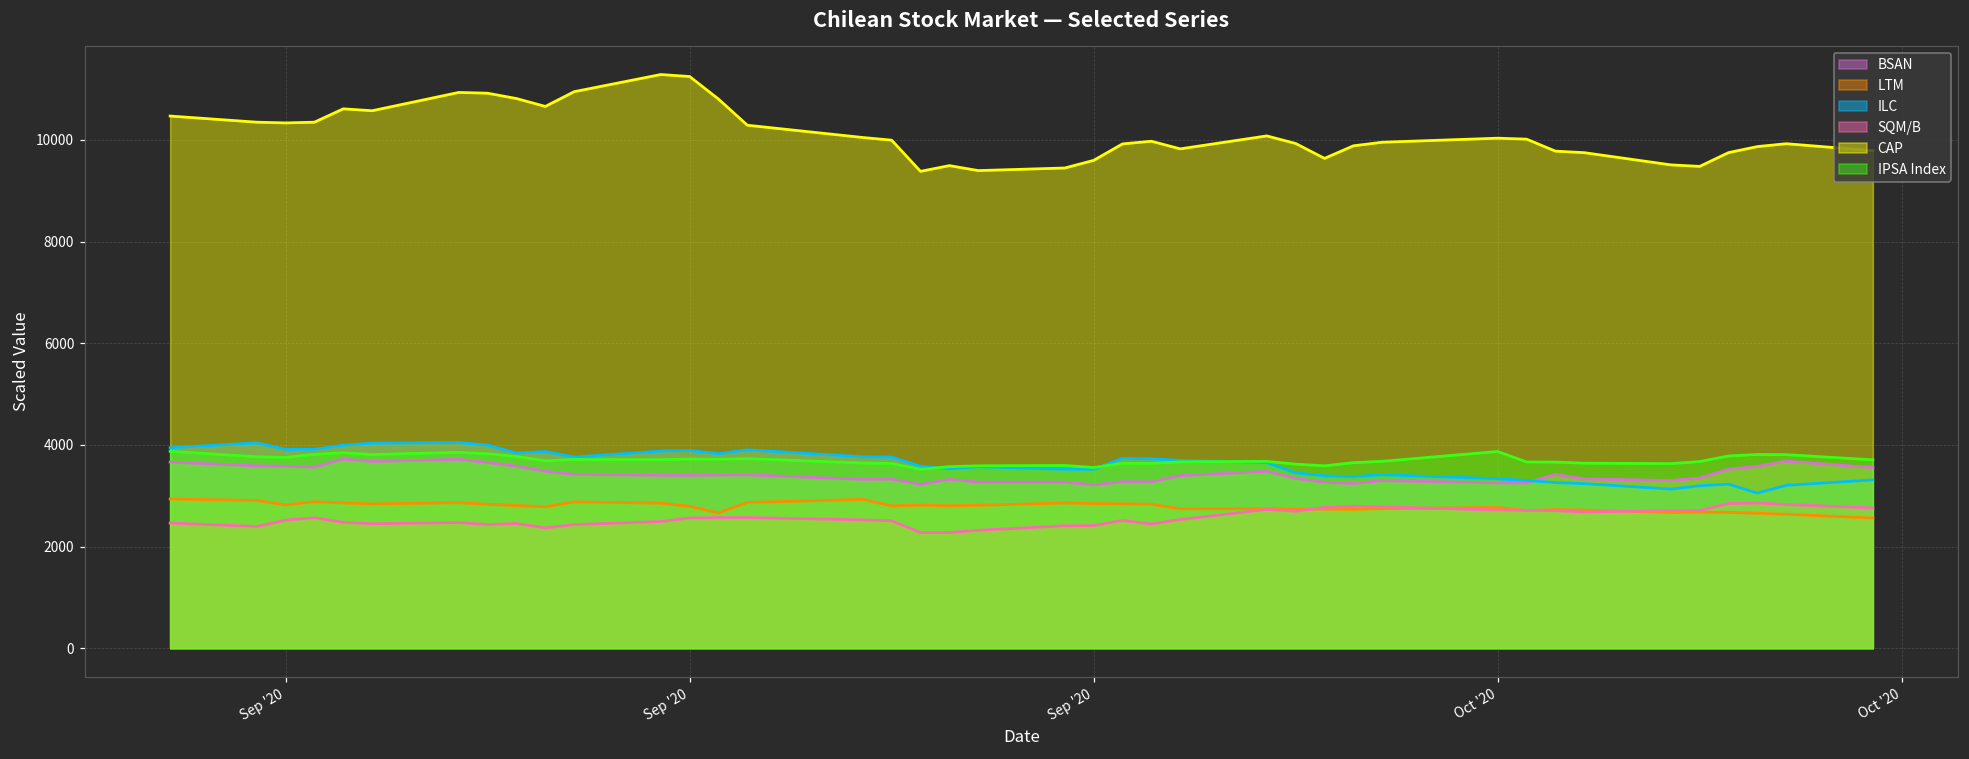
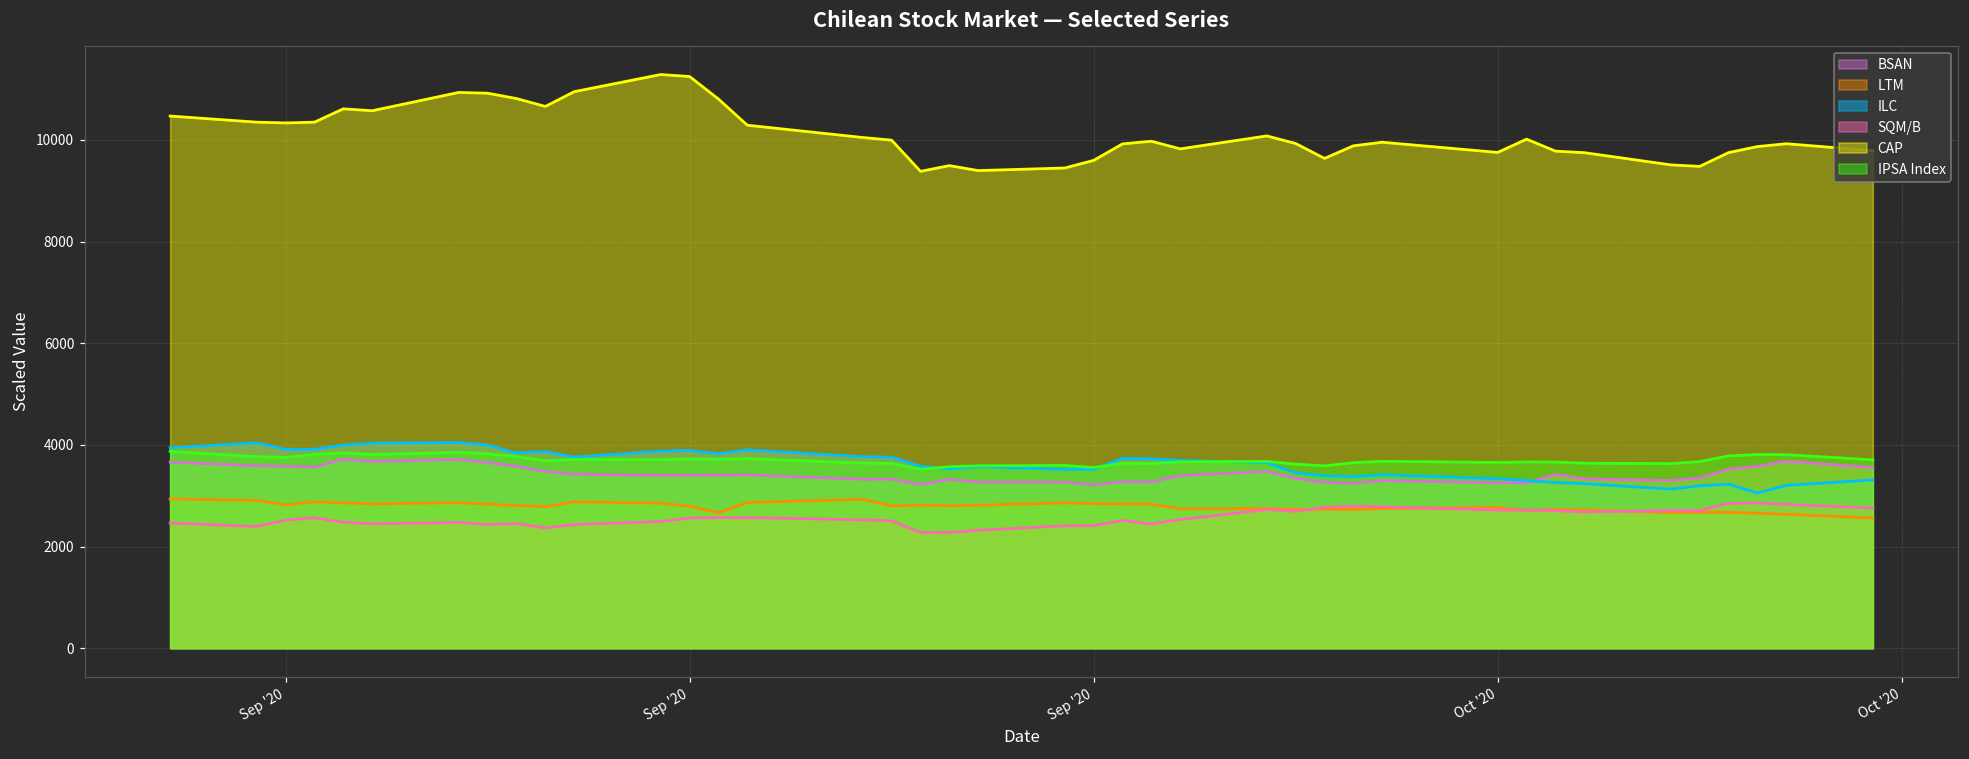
  {
    "ILC": {
      "Oct '20": 3300
    },
    "CAP": {
-     "Oct '20": 10000
+     "Oct '20": 9800
    },
    "IPSA Index": {
-     "Oct '20": 3900
+     "Oct '20": 3700
    }
  }
